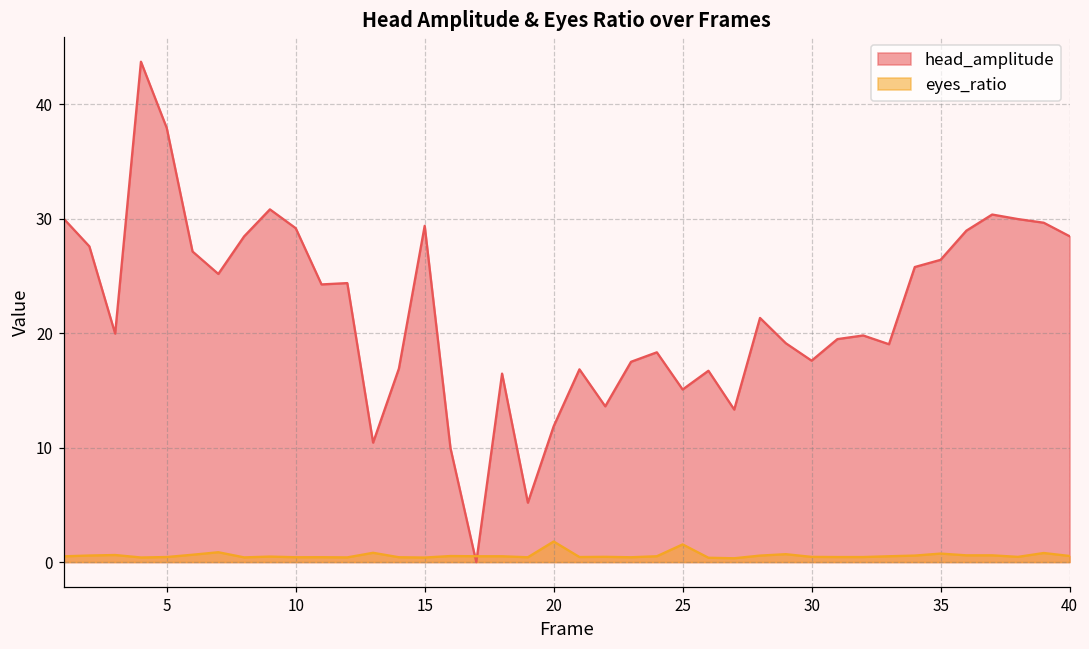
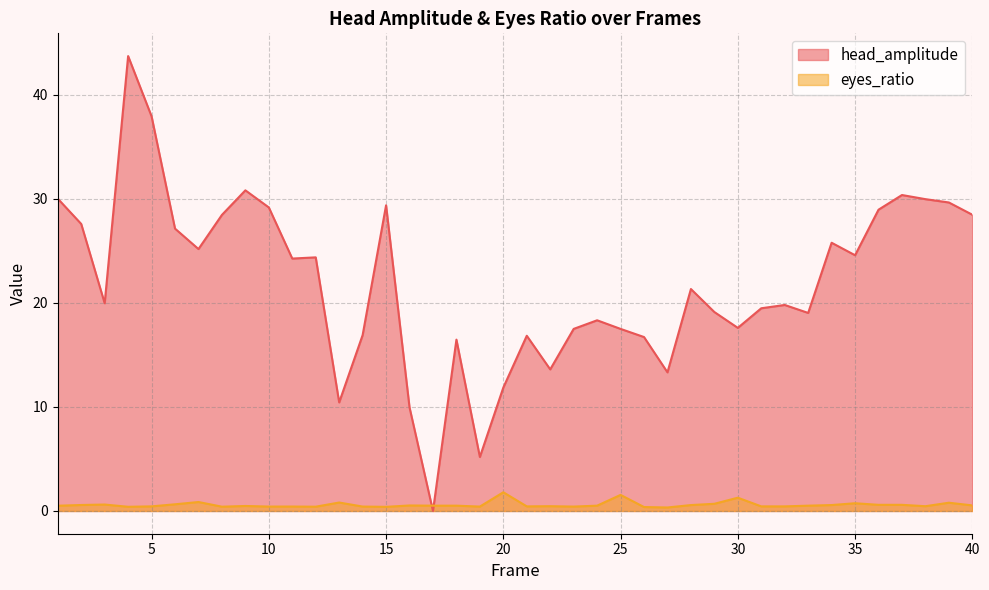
  {
    "head_amplitude": {
      "5": 37.9,
      "10": 29.2,
      "15": 29.4,
      "20": 11.9,
-     "25": 15.1,
+     "25": 17.5,
      "30": 17.6,
-     "35": 26.4,
+     "35": 24.6,
      "40": 28.5
    },
    "eyes_ratio": {
      "5": 0.4,
      "10": 0.4,
      "15": 0.4,
      "20": 1.8,
      "25": 1.5,
-     "30": 0.5,
+     "30": 1.3,
      "35": 0.7,
      "40": 0.5
    }
  }
